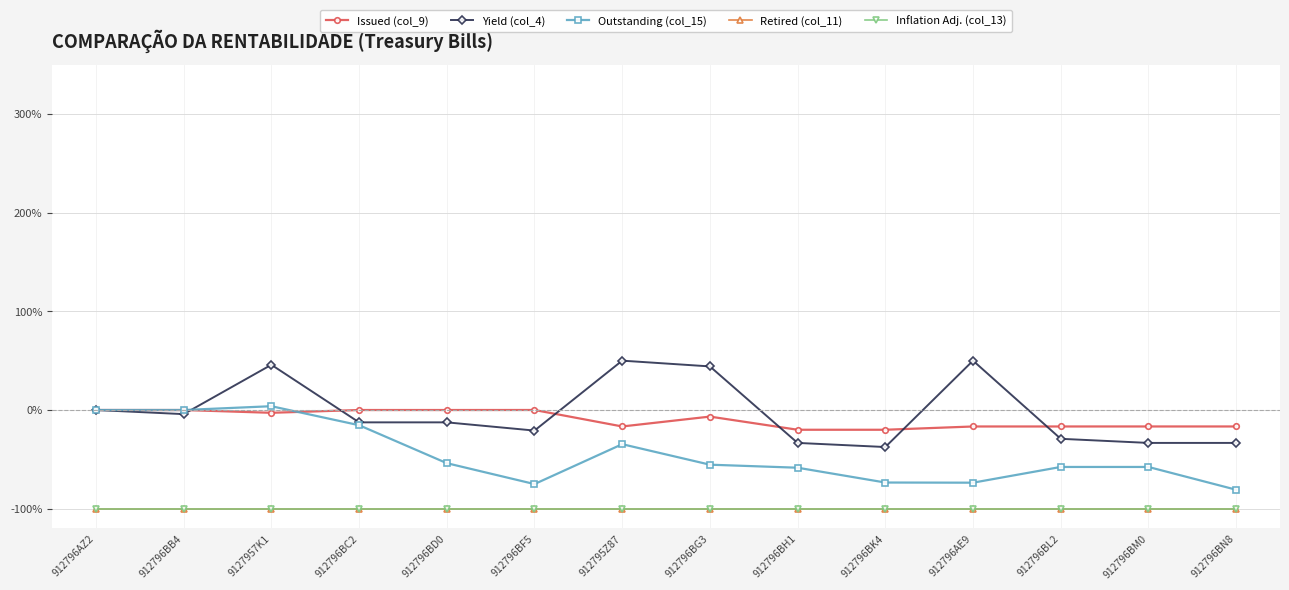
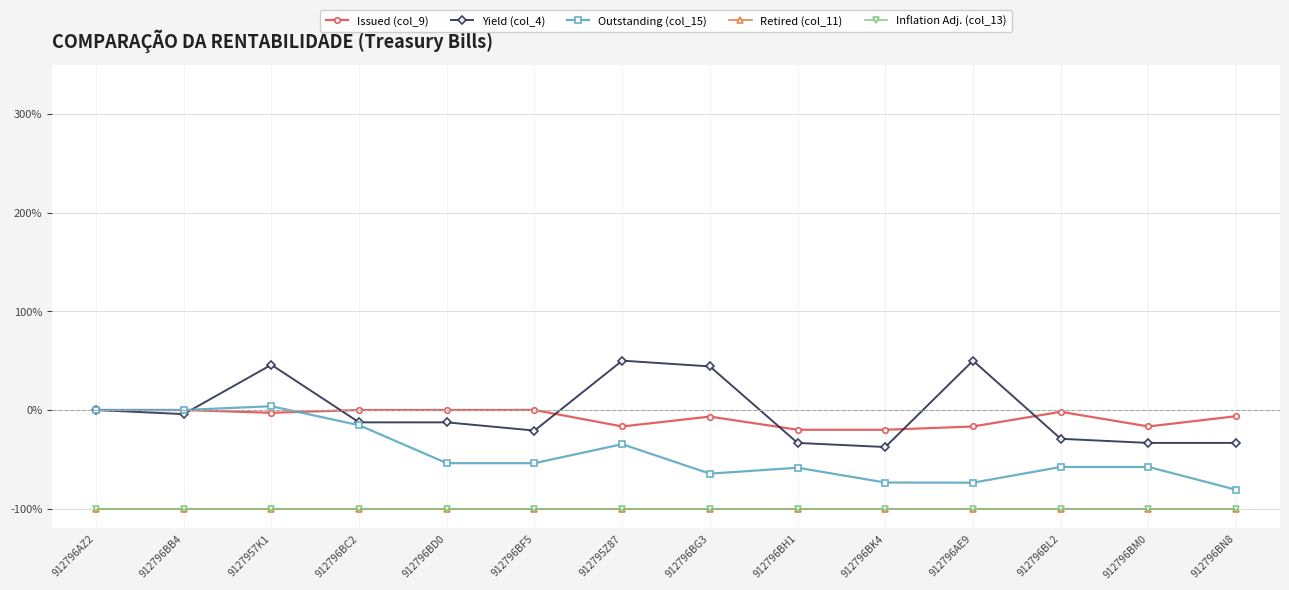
  {
    "Issued (col_9)": {
      "9127957K1": "0%",
      "912796BC2": "0%",
      "912796BD0": "0%",
      "912796BF5": "0%",
      "912795Z87": "-20%",
      "912796BG3": "-10%",
      "912796BH1": "-20%",
      "912796BK4": "-20%",
      "912796AE9": "-20%",
-     "912796BL2": "-20%",
+     "912796BL2": "0%",
      "912796BM0": "-20%",
-     "912796BN8": "-20%"
+     "912796BN8": "-10%"
    },
    "Yield (col_4)": {
      "912796BB4": "0%",
      "9127957K1": "50%",
      "912796BC2": "-10%",
      "912796BD0": "-10%",
      "912796BF5": "-20%",
      "912795Z87": "50%",
      "912796BG3": "40%",
      "912796BH1": "-30%",
      "912796BK4": "-40%",
      "912796AE9": "50%",
      "912796BL2": "-30%",
      "912796BM0": "-30%",
      "912796BN8": "-30%"
    },
    "Outstanding (col_15)": {
      "9127957K1": "0%",
      "912796BC2": "-20%",
      "912796BD0": "-50%",
-     "912796BF5": "-80%",
+     "912796BF5": "-50%",
      "912795Z87": "-30%",
-     "912796BG3": "-55%",
+     "912796BG3": "-64%",
      "912796BH1": "-60%",
      "912796BK4": "-70%",
      "912796AE9": "-70%",
      "912796BL2": "-60%",
      "912796BM0": "-60%",
      "912796BN8": "-80%"
    },
    "Inflation Adj. (col_13)": {
      "912796AZ2": "-100%",
      "912796BB4": "-100%",
      "9127957K1": "-100%",
      "912796BC2": "-100%",
      "912796BD0": "-100%",
      "912796BF5": "-100%",
      "912795Z87": "-100%",
      "912796BG3": "-100%",
      "912796BH1": "-100%",
      "912796BK4": "-100%",
      "912796AE9": "-100%",
      "912796BL2": "-100%",
      "912796BM0": "-100%",
      "912796BN8": "-100%"
    }
  }
